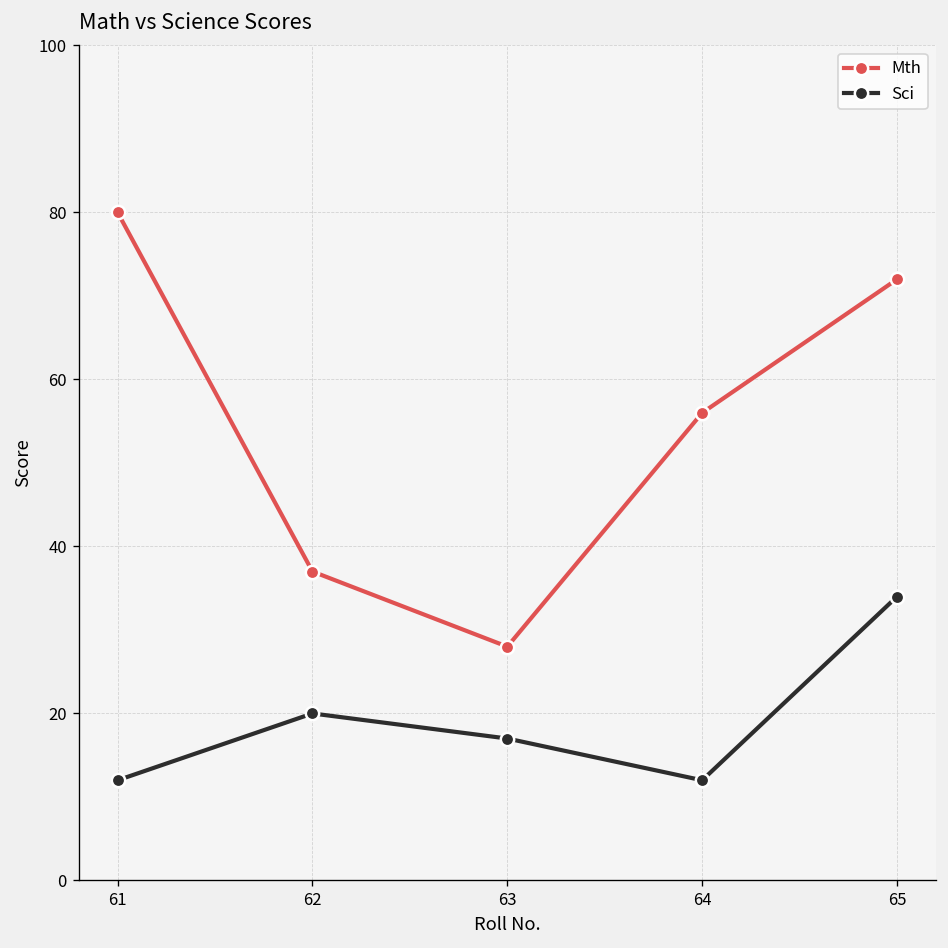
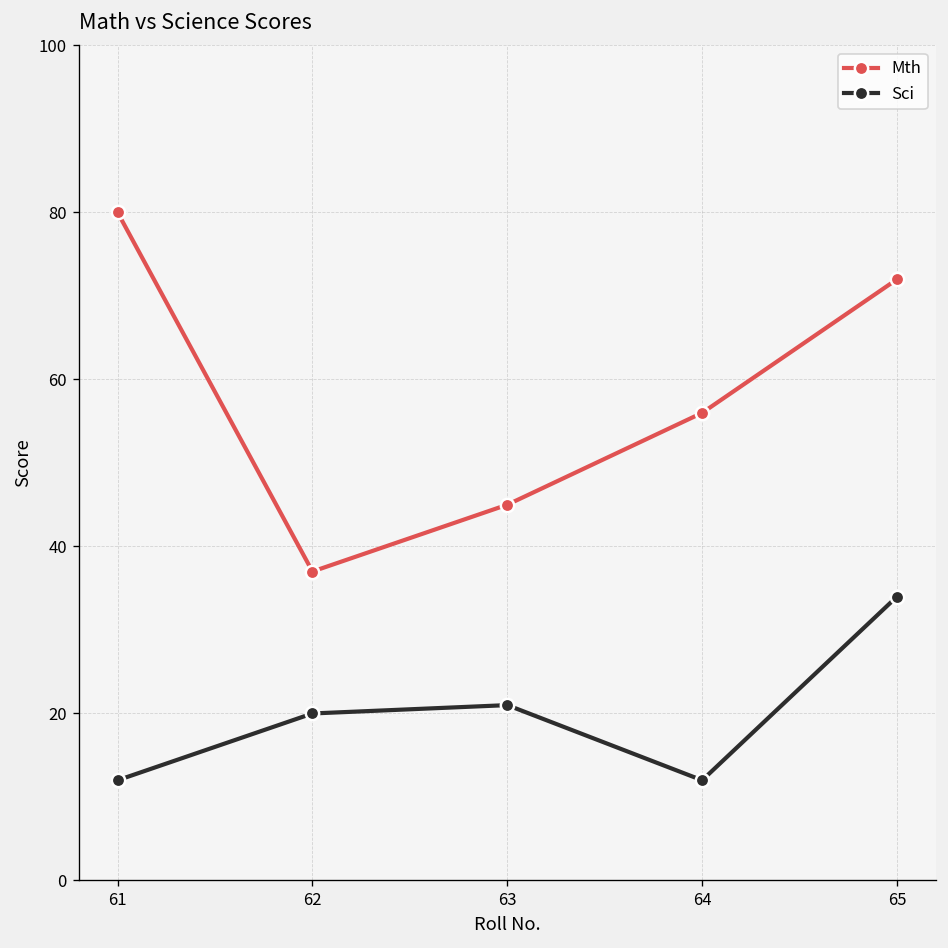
  {
    "Mth": {
      "61": 80,
      "62": 37,
-     "63": 28,
+     "63": 45,
      "64": 56,
      "65": 72
    },
    "Sci": {
      "61": 12,
      "62": 20,
-     "63": 17,
+     "63": 21,
      "64": 12,
      "65": 34
    }
  }
